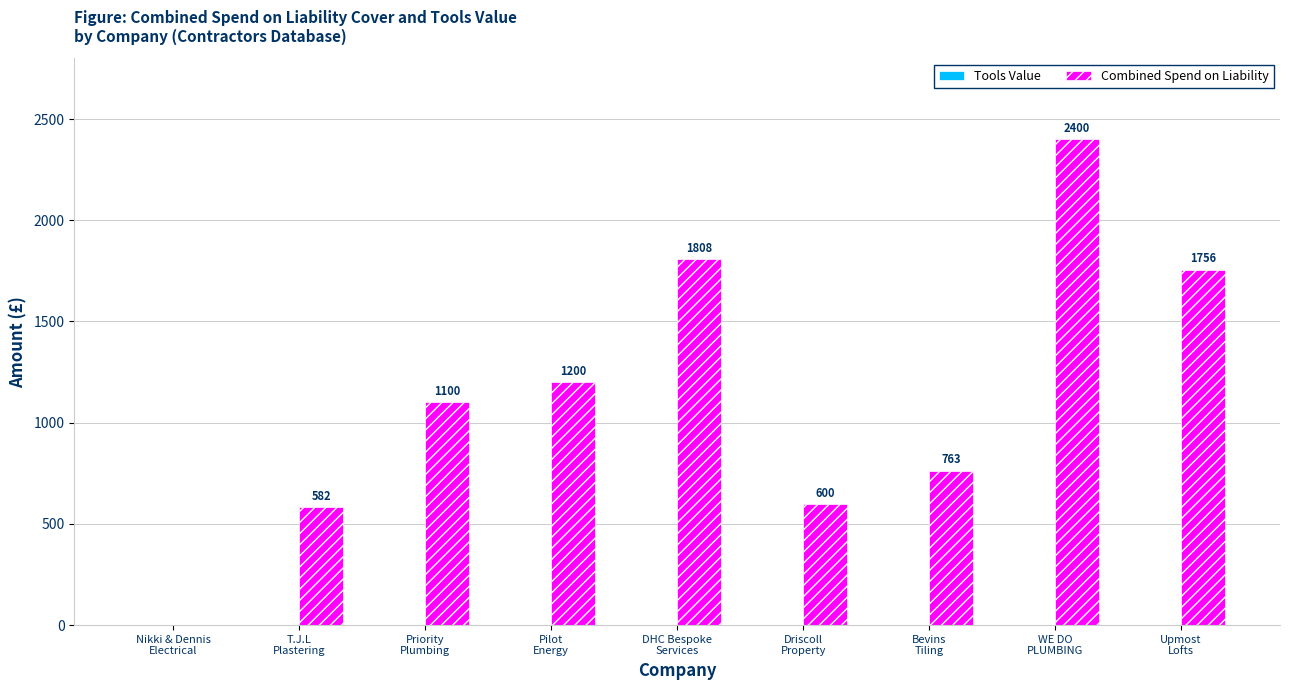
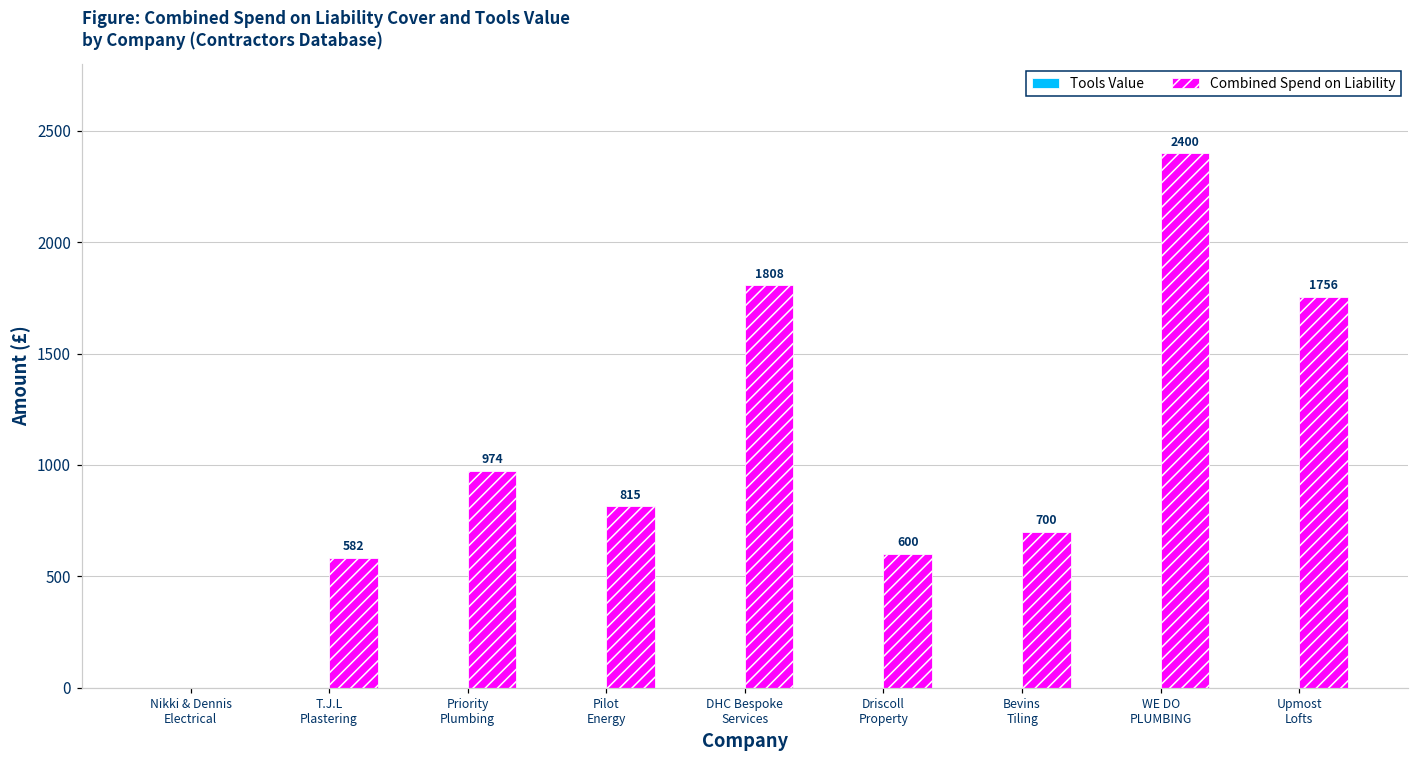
  {
    "Tools Value": {
      "Nikki & Dennis Electrical": 0,
      "T.J.L Plastering": 0,
      "Priority Plumbing": 0,
      "Pilot Energy": 0,
      "DHC Bespoke Services": 0,
      "Driscoll Property": 0,
      "Bevins Tiling": 0,
      "WE DO PLUMBING": 0,
      "Upmost Lofts": 0
    },
    "Combined Spend on Liability": {
      "T.J.L Plastering": 582,
-     "Priority Plumbing": 1100,
-     "Pilot Energy": 1200,
+     "Priority Plumbing": 974,
+     "Pilot Energy": 815,
      "DHC Bespoke Services": 1808,
      "Driscoll Property": 600,
-     "Bevins Tiling": 763,
+     "Bevins Tiling": 700,
      "WE DO PLUMBING": 2400,
      "Upmost Lofts": 1756
    }
  }
